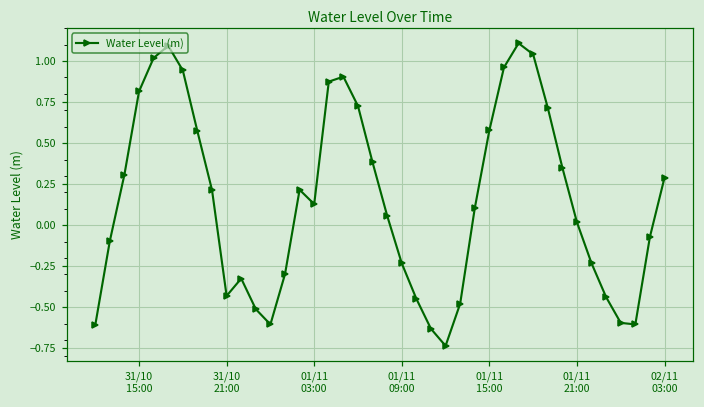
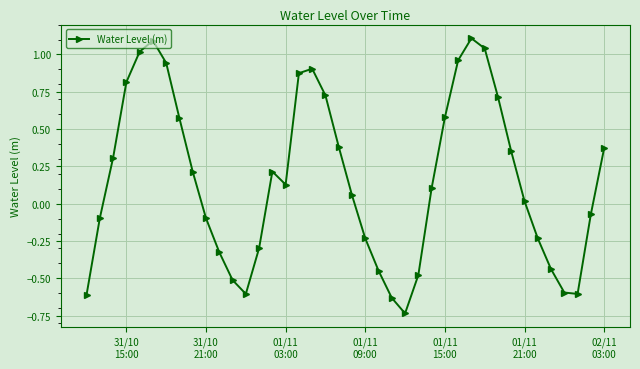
  {
    "31/10 15:00": 0.82,
-   "31/10 21:00": -0.43,
+   "31/10 21:00": -0.10,
    "01/11 03:00": 0.13,
    "01/11 09:00": -0.23,
    "01/11 15:00": 0.58,
    "01/11 21:00": 0.02,
-   "02/11 03:00": 0.29
+   "02/11 03:00": 0.37
  }
